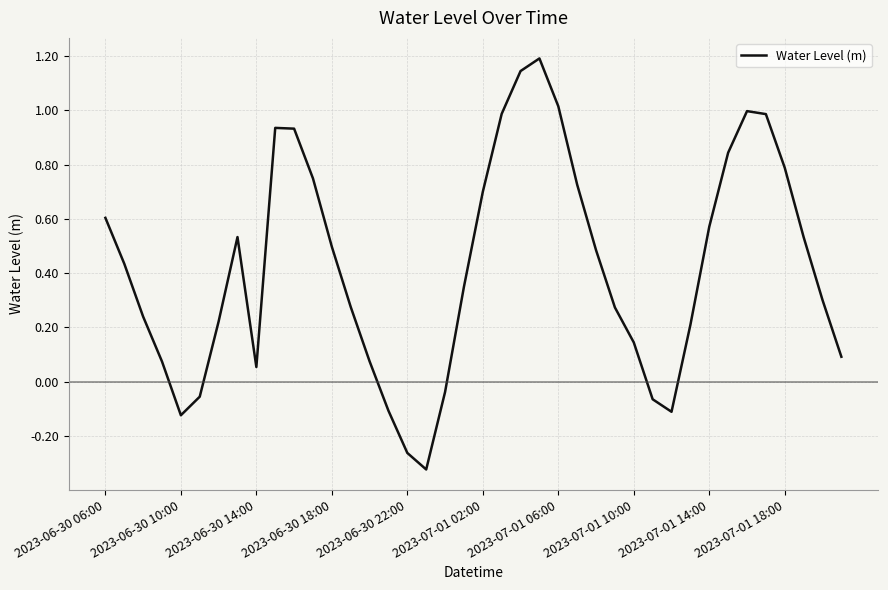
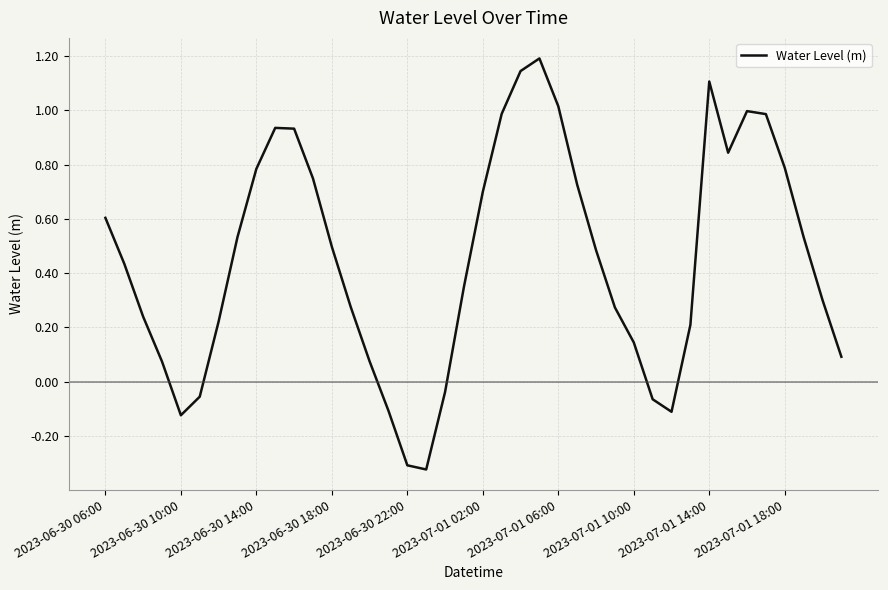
  {
    "2023-06-30 06:00": 0.60,
    "2023-06-30 10:00": -0.12,
-   "2023-06-30 14:00": 0.05,
+   "2023-06-30 14:00": 0.78,
    "2023-06-30 18:00": 0.50,
-   "2023-06-30 22:00": -0.26,
+   "2023-06-30 22:00": -0.31,
    "2023-07-01 02:00": 0.70,
    "2023-07-01 06:00": 1.02,
    "2023-07-01 10:00": 0.14,
-   "2023-07-01 14:00": 0.57,
+   "2023-07-01 14:00": 1.11,
    "2023-07-01 18:00": 0.79
  }
